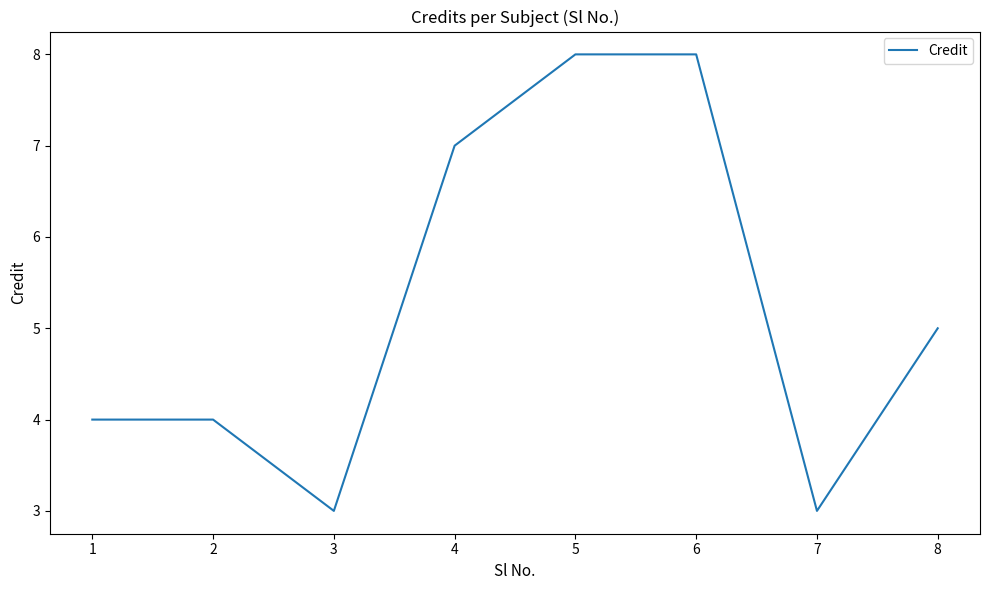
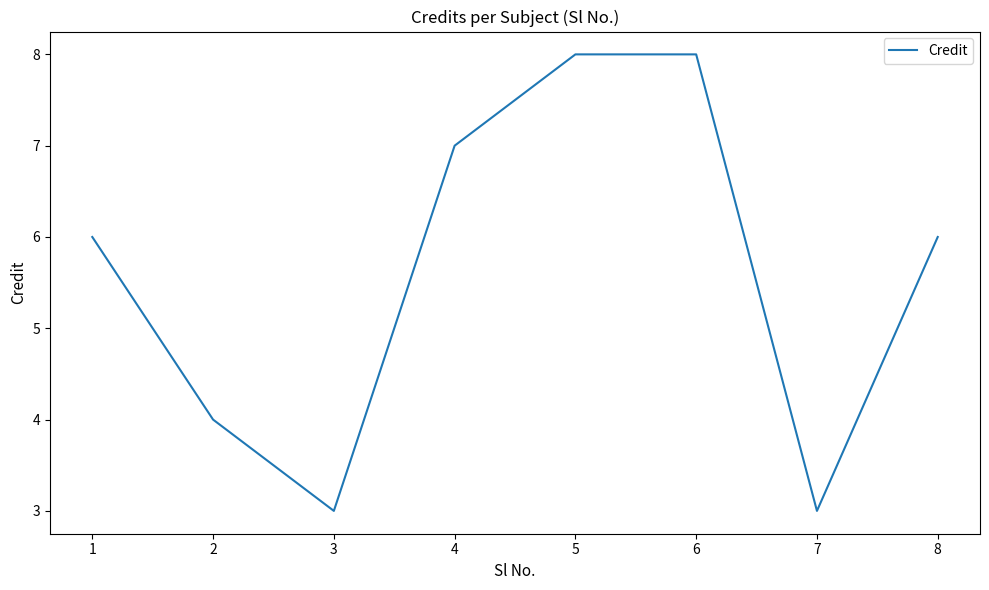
  {
-   "1": 4,
+   "1": 6,
    "2": 4,
    "3": 3,
    "4": 7,
    "5": 8,
    "6": 8,
    "7": 3,
-   "8": 5
+   "8": 6
  }
